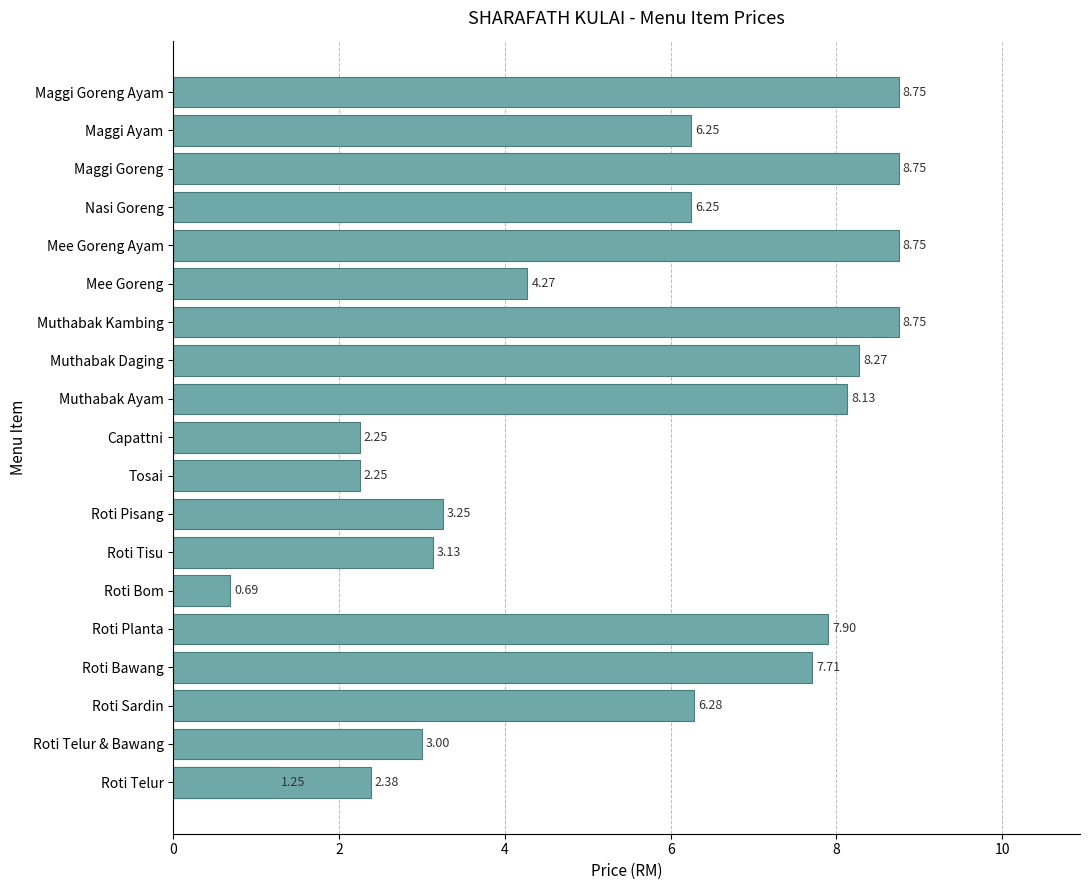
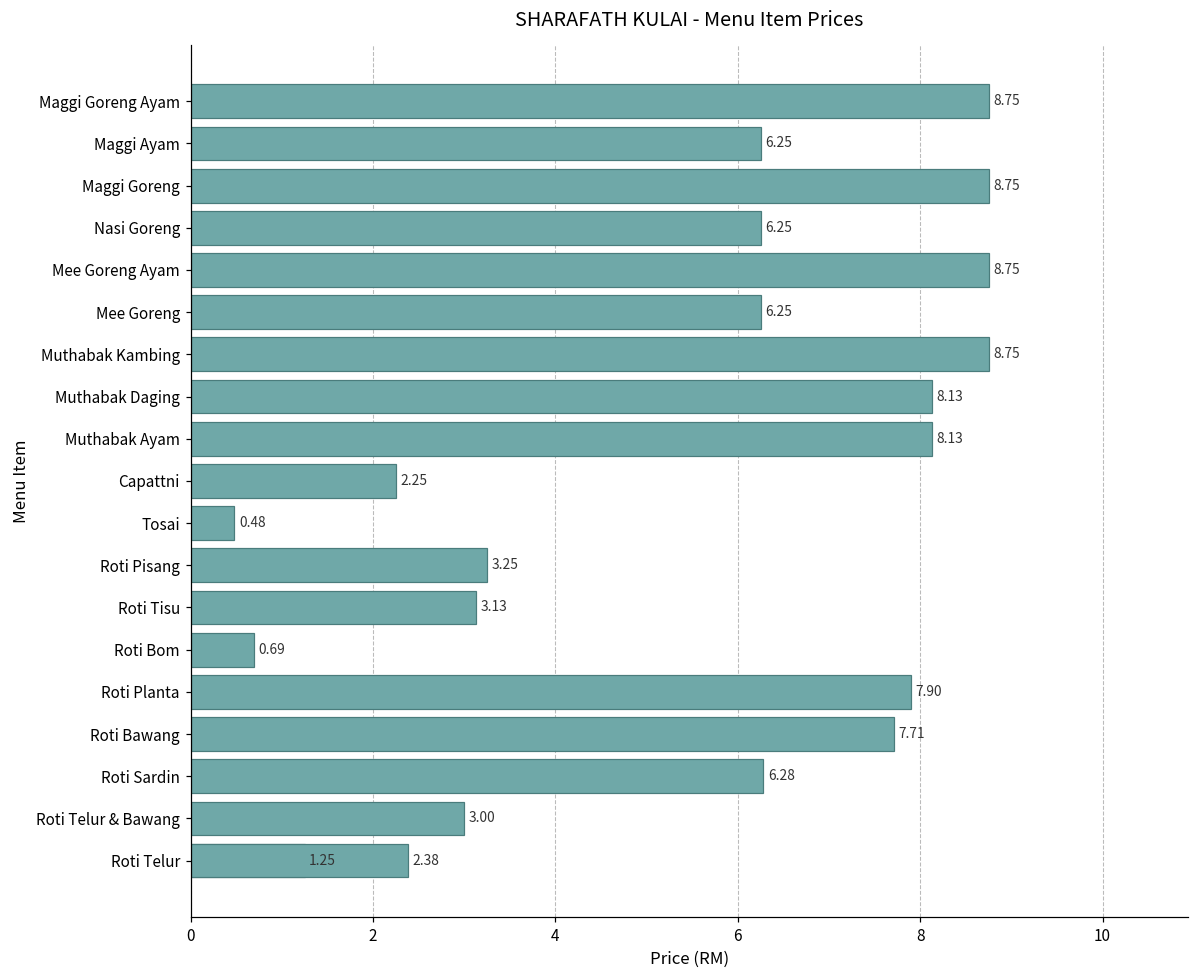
  {
    "Maggi Goreng Ayam": 8.75,
    "Maggi Ayam": 6.25,
    "Maggi Goreng": 8.75,
    "Nasi Goreng": 6.25,
    "Mee Goreng Ayam": 8.75,
-   "Mee Goreng": 4.27,
+   "Mee Goreng": 6.25,
    "Muthabak Kambing": 8.75,
-   "Muthabak Daging": 8.27,
+   "Muthabak Daging": 8.13,
    "Muthabak Ayam": 8.13,
    "Capattni": 2.25,
-   "Tosai": 2.25,
+   "Tosai": 0.48,
    "Roti Pisang": 3.25,
    "Roti Tisu": 3.13,
    "Roti Bom": 0.69,
    "Roti Planta": 7.90,
    "Roti Bawang": 7.71,
    "Roti Sardin": 6.28,
    "Roti Telur & Bawang": 3.00
  }
